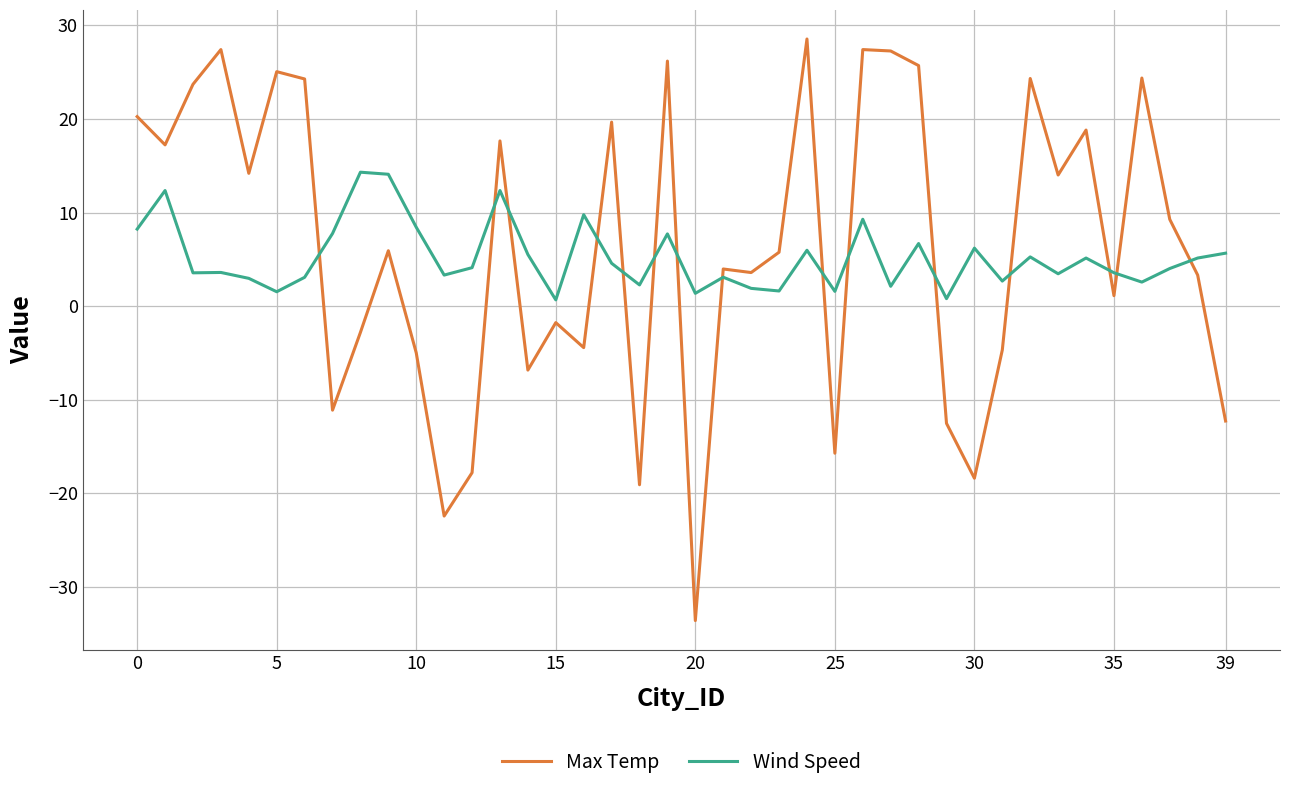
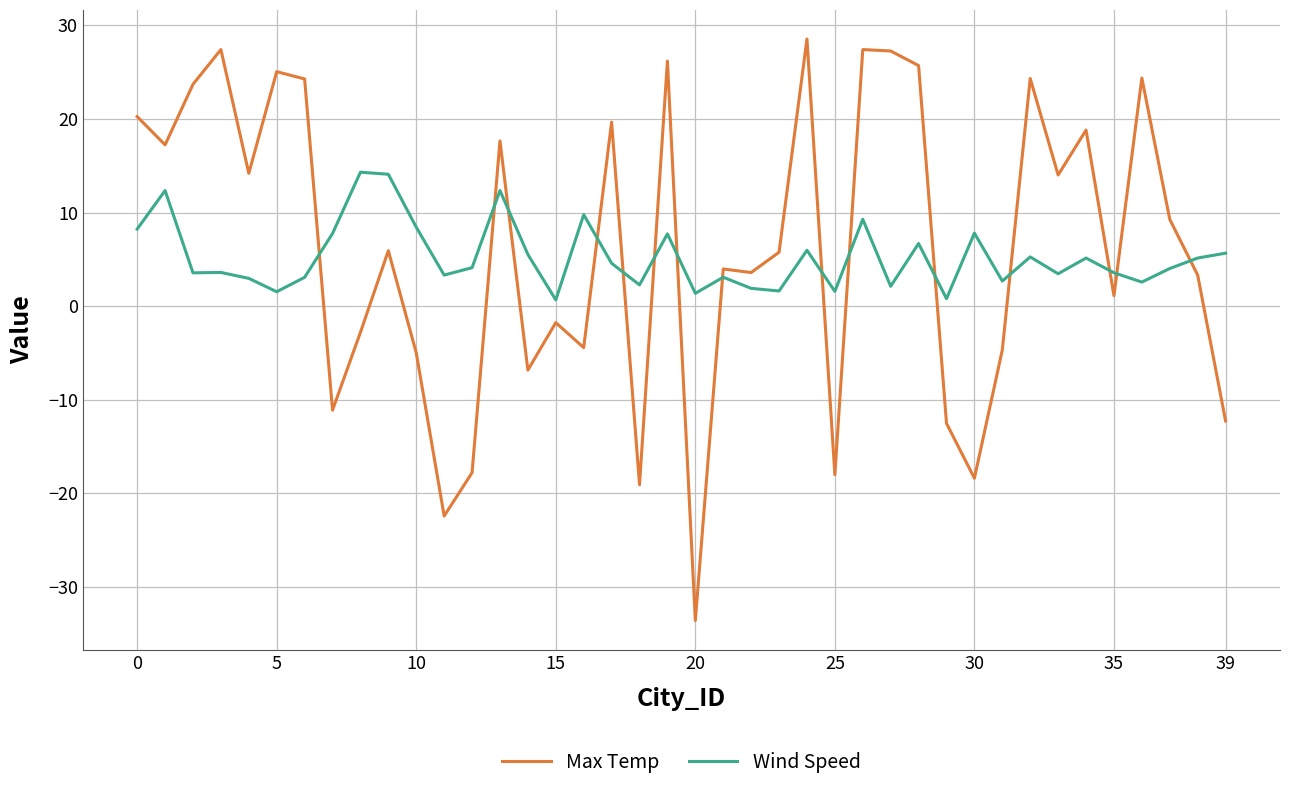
  {
    "Max Temp": {
      "0": 20,
      "5": 25,
      "10": -5,
      "15": -2,
      "20": -34,
-     "25": -16,
+     "25": -18,
      "30": -18,
      "35": 1,
      "39": -12
    },
    "Wind Speed": {
      "0": 8,
      "5": 2,
      "10": 8,
      "15": 1,
      "20": 1,
      "25": 2,
-     "30": 6,
+     "30": 8,
      "35": 4,
      "39": 6
    }
  }
